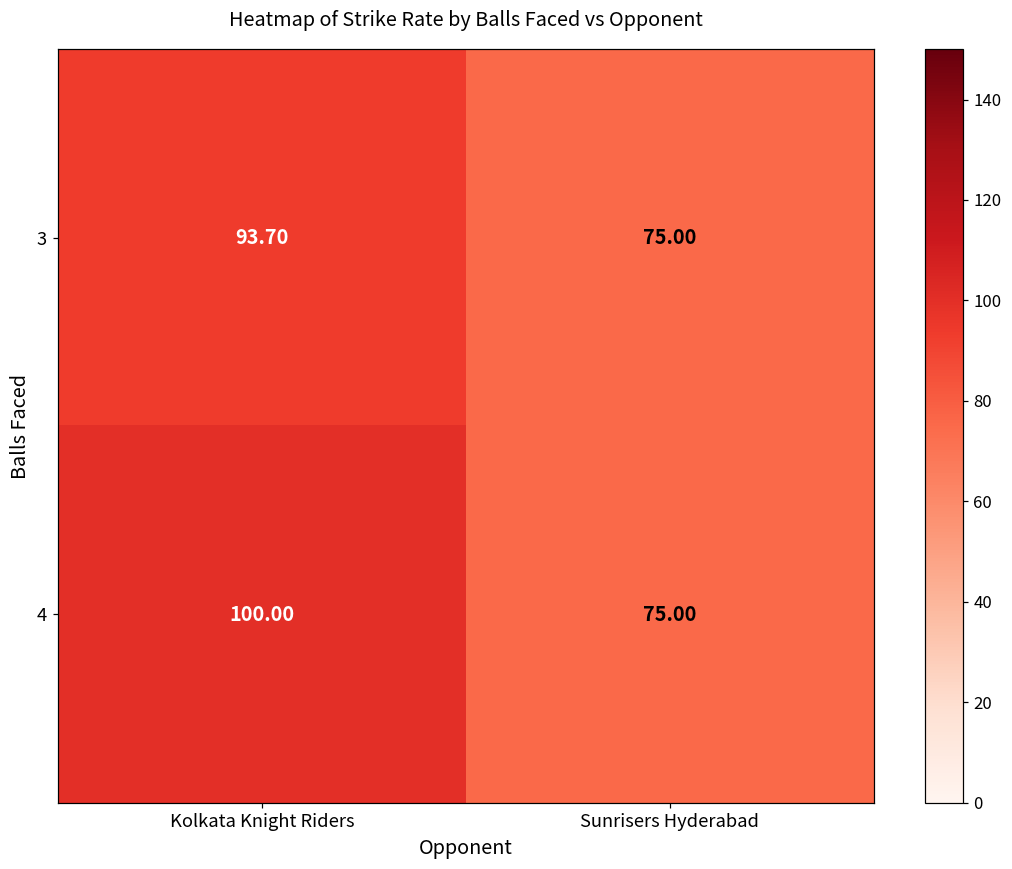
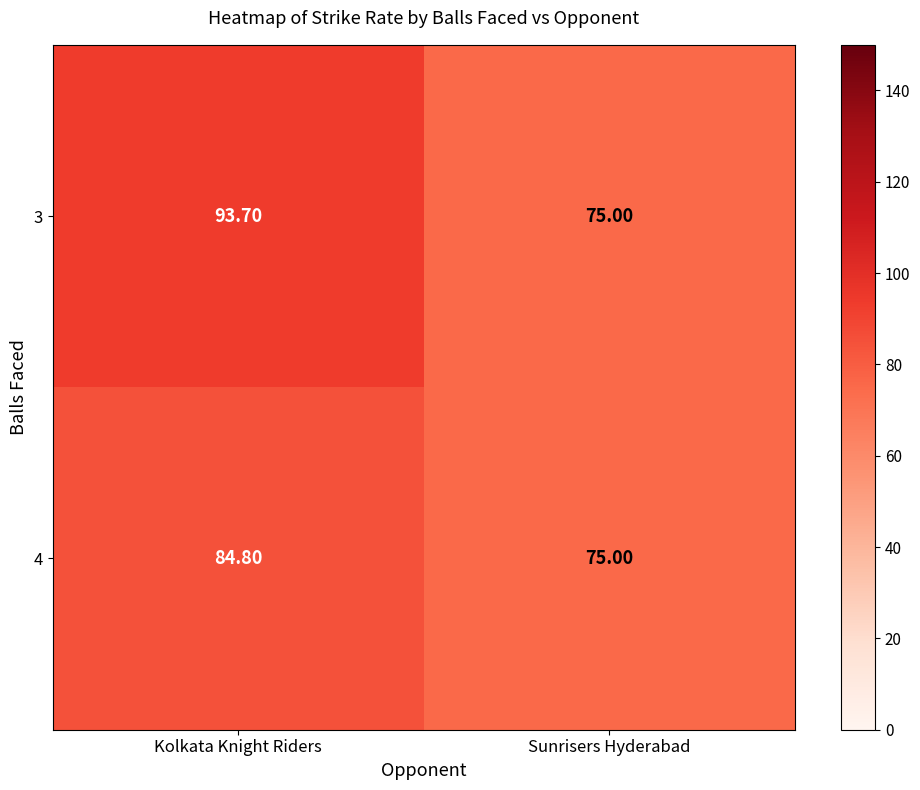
  {
    "3": {
      "Kolkata Knight Riders": 93.70,
      "Sunrisers Hyderabad": 75.00
    },
    "4": {
-     "Kolkata Knight Riders": 100.00,
+     "Kolkata Knight Riders": 84.80,
      "Sunrisers Hyderabad": 75.00
    }
  }
